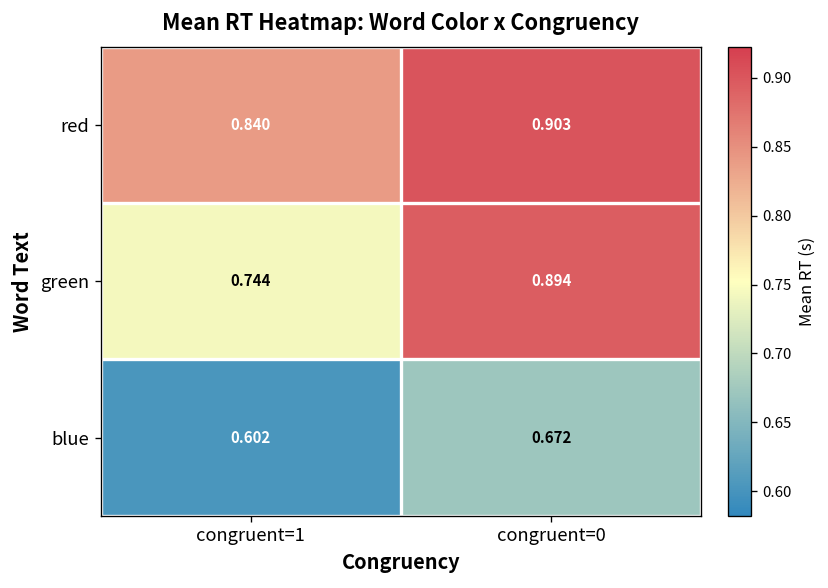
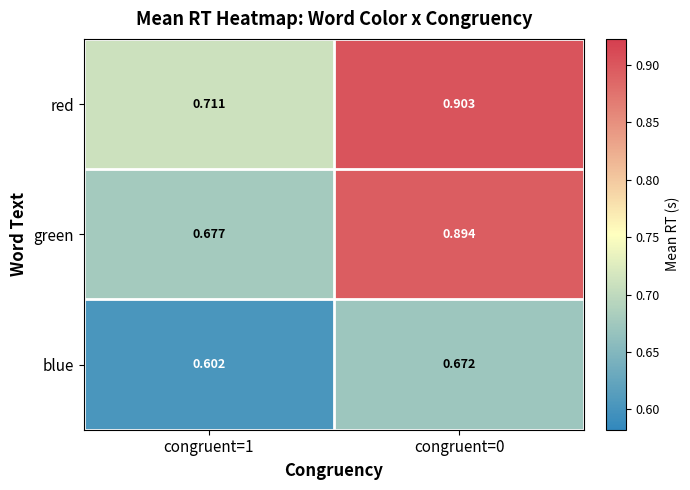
  {
    "red": {
-     "congruent=1": 0.840,
+     "congruent=1": 0.711,
      "congruent=0": 0.903
    },
    "green": {
-     "congruent=1": 0.744,
+     "congruent=1": 0.677,
      "congruent=0": 0.894
    },
    "blue": {
      "congruent=1": 0.602,
      "congruent=0": 0.672
    }
  }
